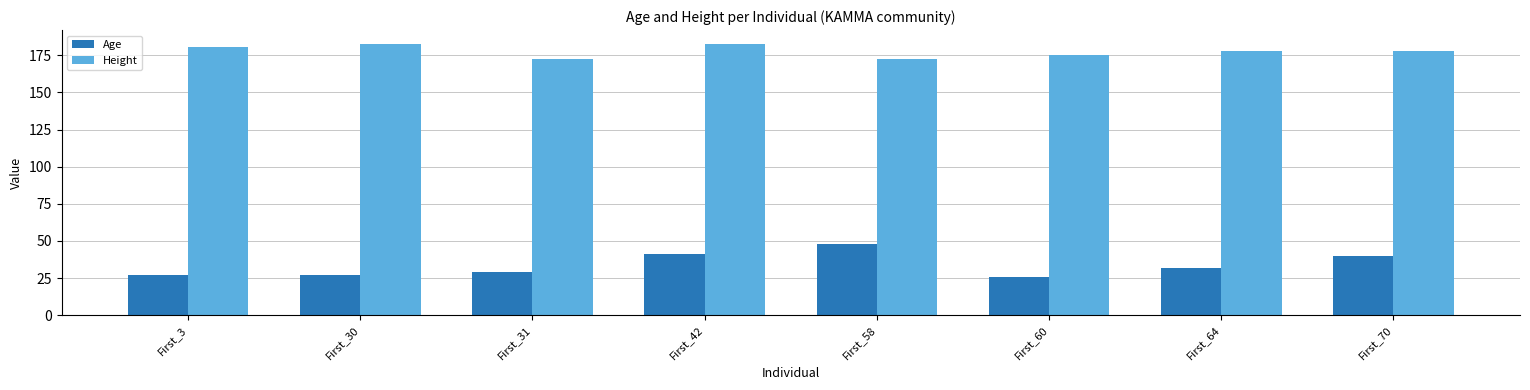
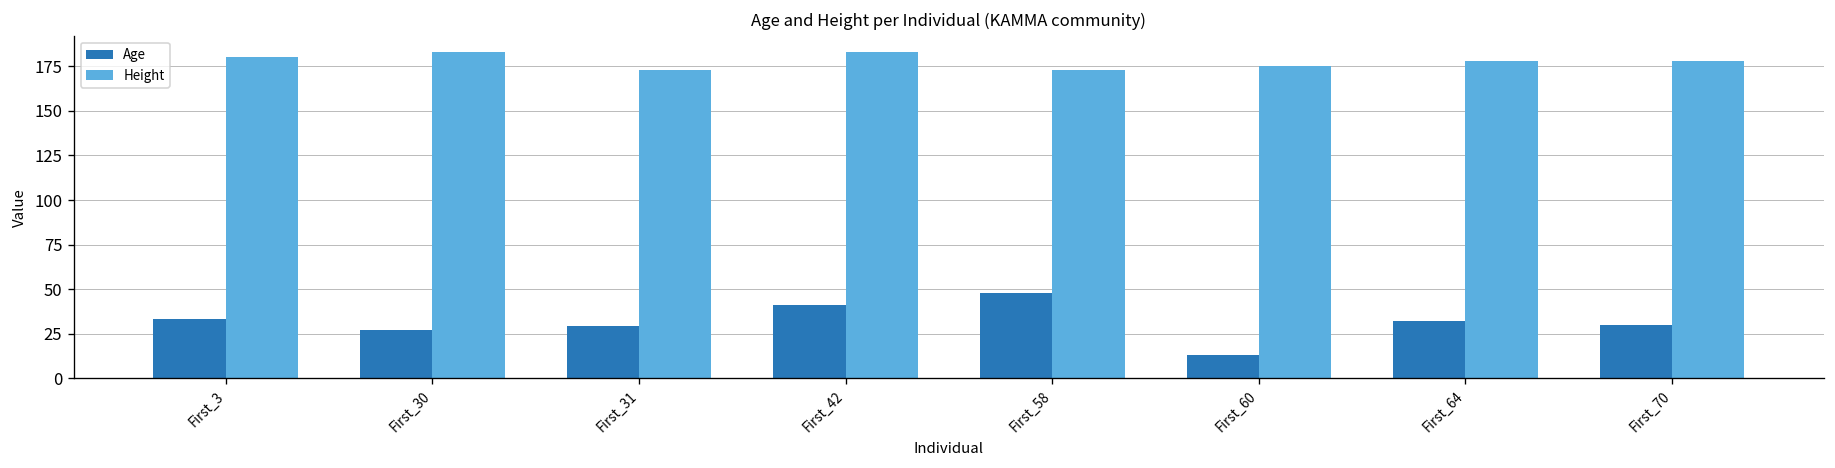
  {
    "Age": {
-     "First_3": 27,
+     "First_3": 33,
      "First_30": 27,
      "First_31": 29,
      "First_42": 41,
      "First_58": 48,
-     "First_60": 26,
+     "First_60": 13,
      "First_64": 32,
-     "First_70": 40
+     "First_70": 30
    },
    "Height": {
      "First_3": 180,
      "First_30": 183,
      "First_31": 173,
      "First_42": 183,
      "First_58": 173,
      "First_60": 175,
      "First_64": 178,
      "First_70": 178
    }
  }
